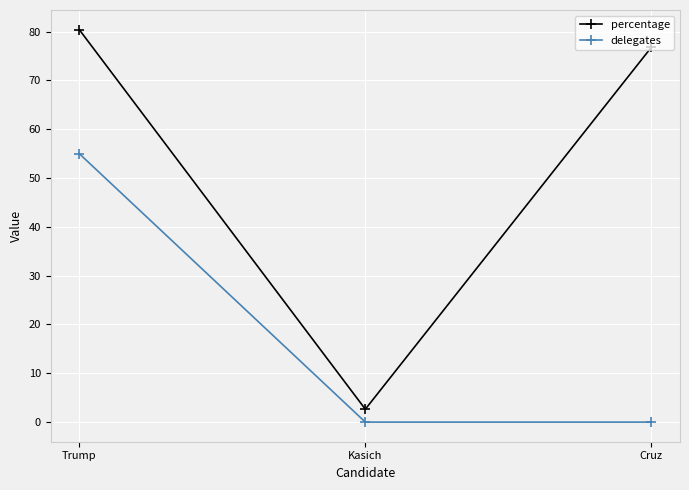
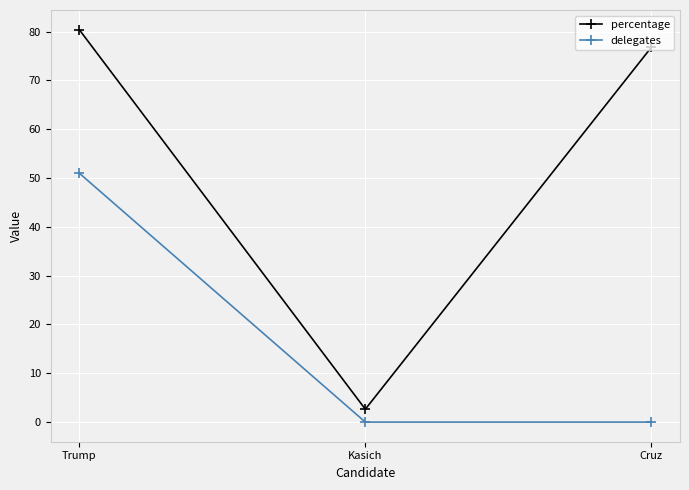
  {
    "percentage": {
      "Trump": 80,
      "Kasich": 3
    },
    "delegates": {
-     "Trump": 55,
+     "Trump": 51,
      "Kasich": 0,
      "Cruz": 0
    }
  }
